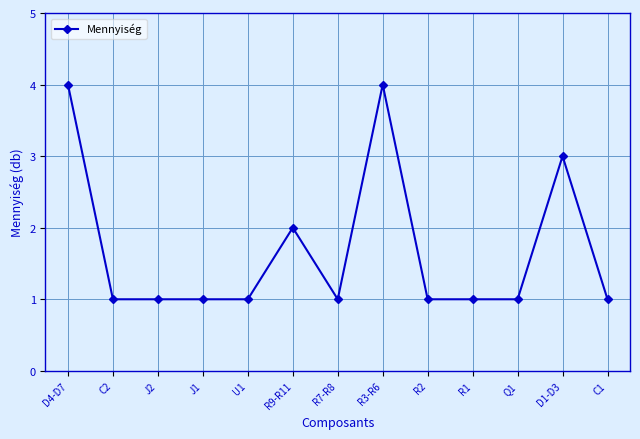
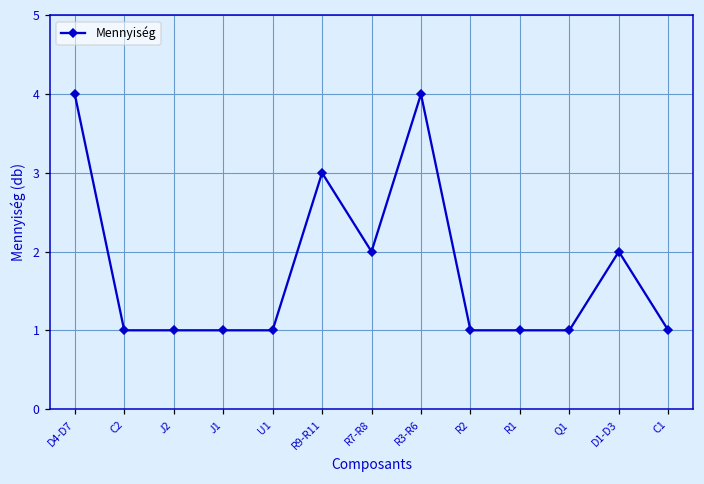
  {
    "D4-D7": 4,
    "C2": 1,
    "J2": 1,
    "J1": 1,
    "U1": 1,
-   "R9-R11": 2,
-   "R7-R8": 1,
+   "R9-R11": 3,
+   "R7-R8": 2,
    "R3-R6": 4,
    "R2": 1,
    "R1": 1,
    "Q1": 1,
-   "D1-D3": 3,
+   "D1-D3": 2,
    "C1": 1
  }
